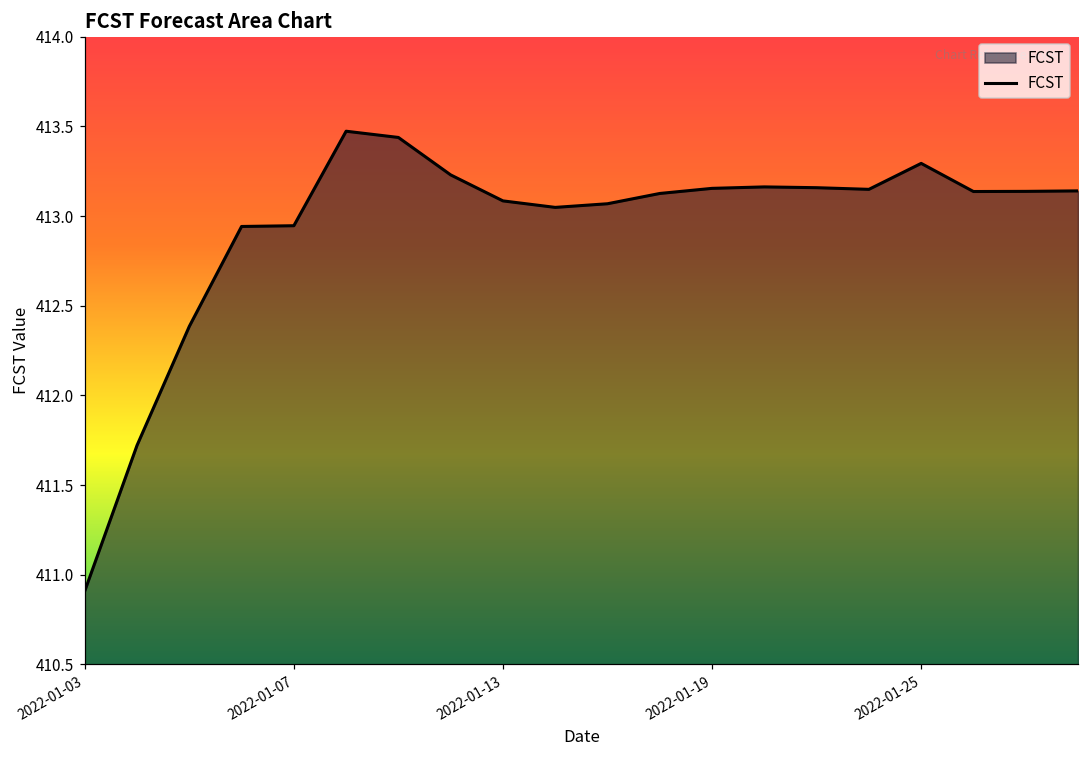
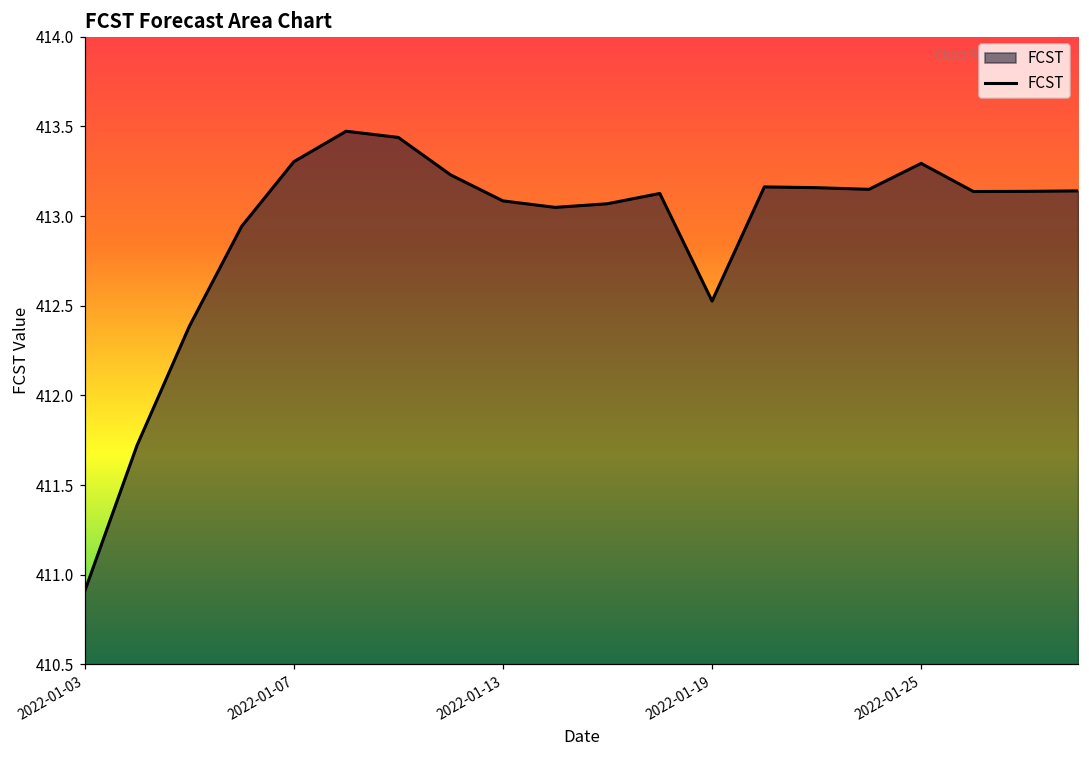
  {
    "2022-01-03": 410.91,
-   "2022-01-07": 412.95,
+   "2022-01-07": 413.30,
    "2022-01-13": 413.08,
-   "2022-01-19": 413.15,
+   "2022-01-19": 412.53,
    "2022-01-25": 413.29
  }
